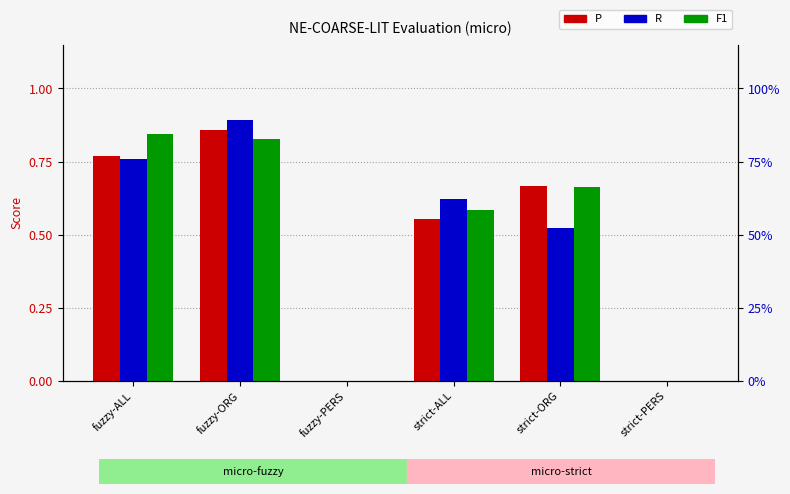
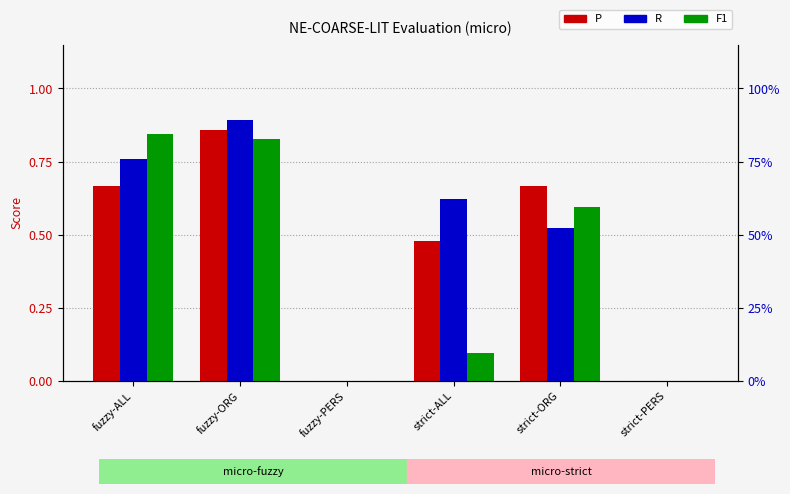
  {
    "P": {
-     "fuzzy-ALL": 0.77,
+     "fuzzy-ALL": 0.67,
      "fuzzy-ORG": 0.86,
      "fuzzy-PERS": 0.00,
-     "strict-ALL": 0.55,
+     "strict-ALL": 0.48,
      "strict-ORG": 0.67,
      "strict-PERS": 0.00
    },
    "R": {
      "fuzzy-ALL": 0.76,
      "fuzzy-ORG": 0.89,
      "fuzzy-PERS": 0.00,
      "strict-ALL": 0.62,
      "strict-ORG": 0.52,
      "strict-PERS": 0.00
    },
    "F1": {
      "fuzzy-ALL": 0.85,
      "fuzzy-ORG": 0.83,
      "fuzzy-PERS": 0.00,
-     "strict-ALL": 0.59,
-     "strict-ORG": 0.66,
+     "strict-ALL": 0.10,
+     "strict-ORG": 0.60,
      "strict-PERS": 0.00
    }
  }
